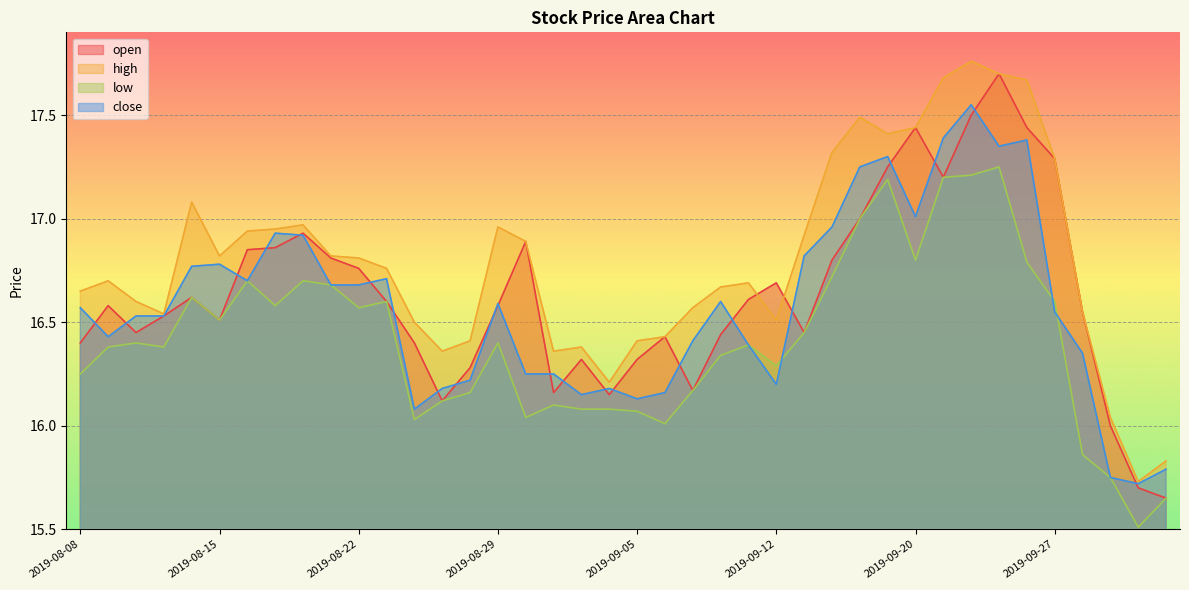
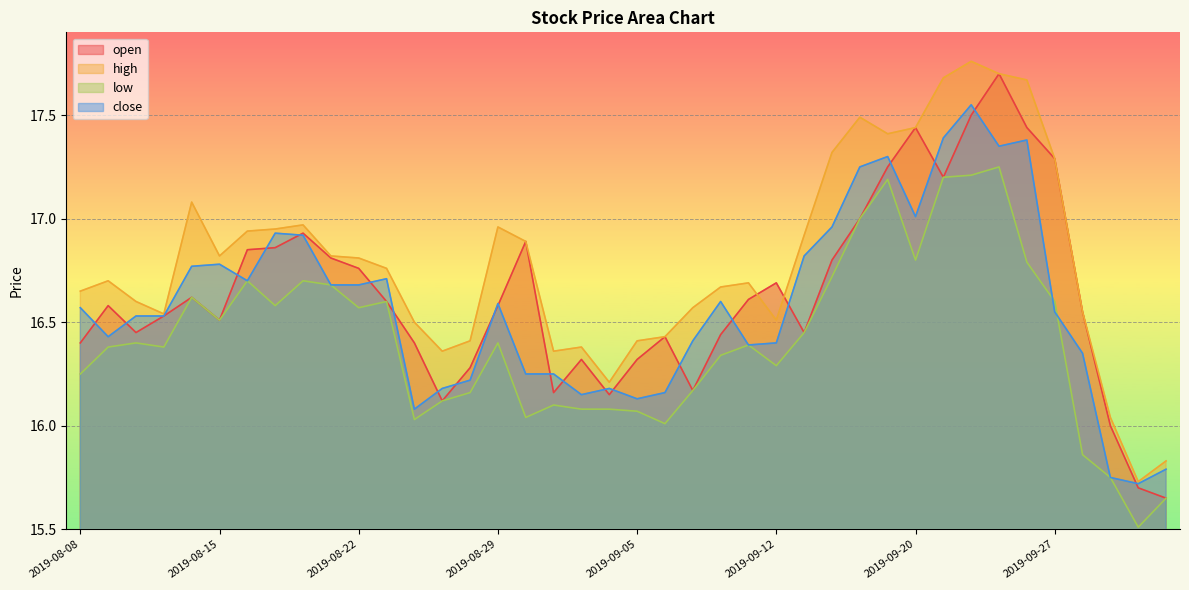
  {
    "open": {
      "2019-08-08": 16.4,
      "2019-08-22": 16.76,
      "2019-09-05": 16.32,
      "2019-09-12": 16.7
    },
    "high": {
      "2019-08-08": 16.65,
      "2019-08-15": 16.82,
      "2019-08-22": 16.8,
      "2019-08-29": 16.96,
      "2019-09-05": 16.4,
      "2019-09-12": 16.5
    },
    "low": {
      "2019-08-08": 16.25,
      "2019-08-22": 16.57,
      "2019-08-29": 16.4,
      "2019-09-05": 16.07,
      "2019-09-12": 16.3,
      "2019-09-20": 16.8,
      "2019-09-27": 16.6
    },
    "close": {
      "2019-08-08": 16.57,
      "2019-08-15": 16.78,
      "2019-08-22": 16.68,
      "2019-09-05": 16.13,
-     "2019-09-12": 16.2,
+     "2019-09-12": 16.4,
      "2019-09-20": 17.0,
      "2019-09-27": 16.55
    }
  }
